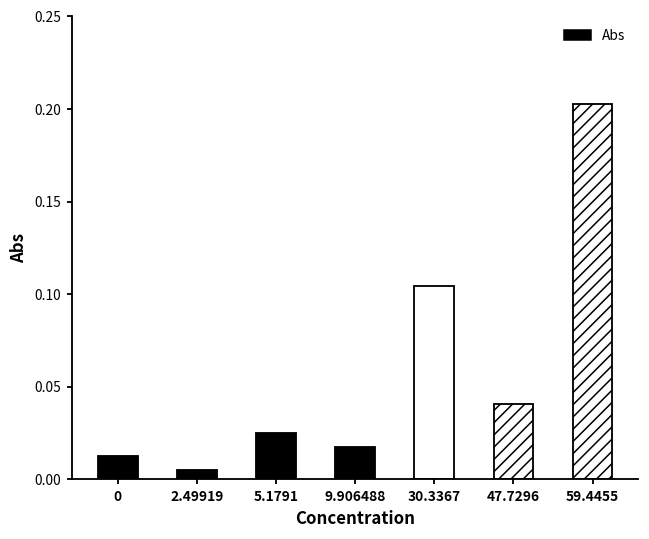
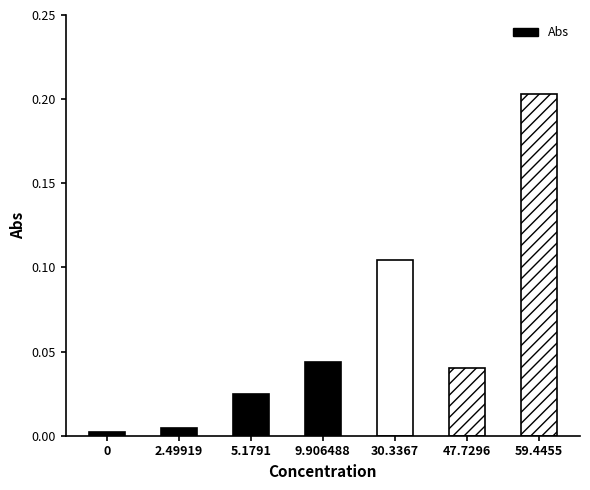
  {
-   "0": 0.013,
+   "0": 0.003,
    "2.49919": 0.005,
    "5.1791": 0.025,
-   "9.906488": 0.018,
+   "9.906488": 0.044,
    "30.3367": 0.105,
    "47.7296": 0.041,
    "59.4455": 0.203
  }
